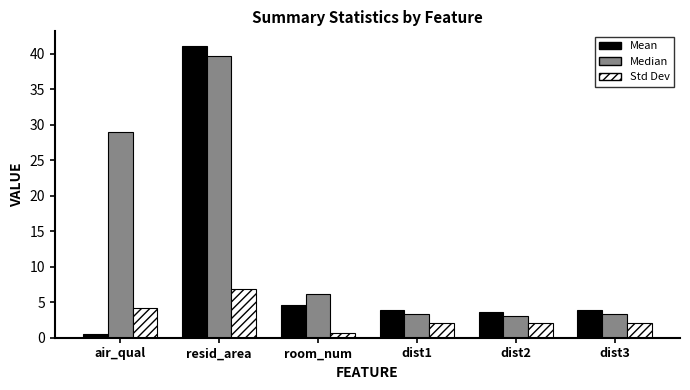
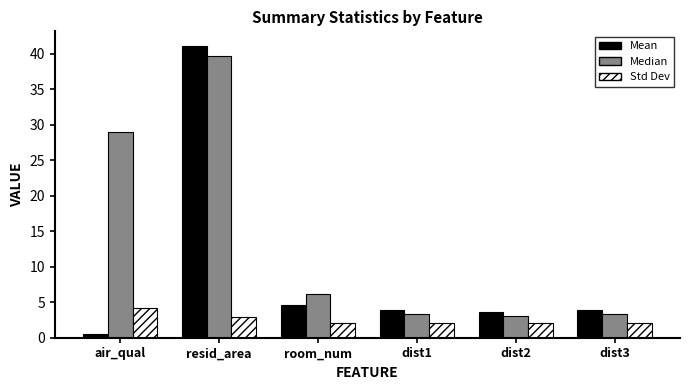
  {
    "Mean": {
      "air_qual": 1,
      "resid_area": 41,
      "room_num": 5,
      "dist1": 4,
      "dist2": 4,
      "dist3": 4
    },
    "Median": {
      "air_qual": 29,
      "resid_area": 40,
      "room_num": 6,
      "dist1": 3,
      "dist2": 3,
      "dist3": 3
    },
    "Std Dev": {
      "air_qual": 4,
-     "resid_area": 7,
-     "room_num": 1,
+     "resid_area": 3,
+     "room_num": 2,
      "dist1": 2,
      "dist2": 2,
      "dist3": 2
    }
  }
